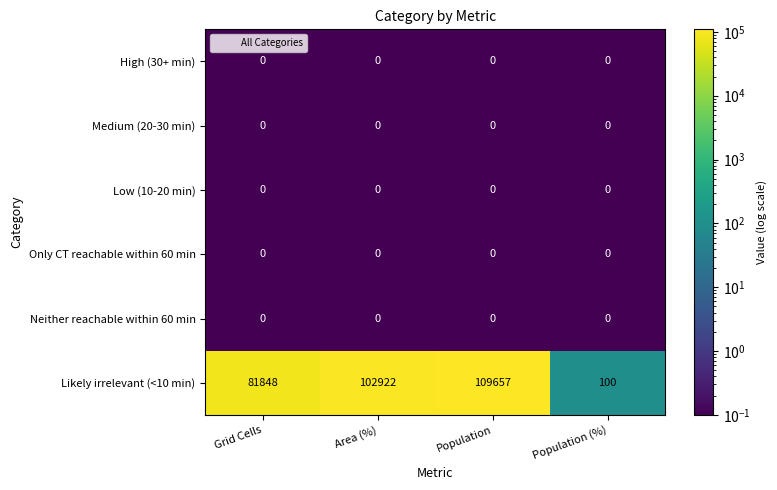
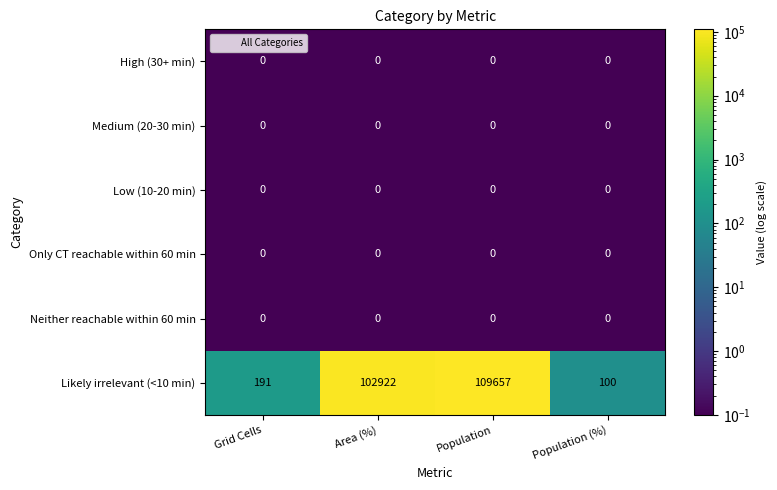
  {
    "High (30+ min)": {
      "Grid Cells": 0,
      "Area (%)": 0,
      "Population": 0,
      "Population (%)": 0
    },
    "Medium (20-30 min)": {
      "Grid Cells": 0,
      "Area (%)": 0,
      "Population": 0,
      "Population (%)": 0
    },
    "Low (10-20 min)": {
      "Grid Cells": 0,
      "Area (%)": 0,
      "Population": 0,
      "Population (%)": 0
    },
    "Only CT reachable within 60 min": {
      "Grid Cells": 0,
      "Area (%)": 0,
      "Population": 0,
      "Population (%)": 0
    },
    "Neither reachable within 60 min": {
      "Grid Cells": 0,
      "Area (%)": 0,
      "Population": 0,
      "Population (%)": 0
    },
    "Likely irrelevant (<10 min)": {
-     "Grid Cells": 81848,
+     "Grid Cells": 191,
      "Area (%)": 102922,
      "Population": 109657,
      "Population (%)": 100
    }
  }
